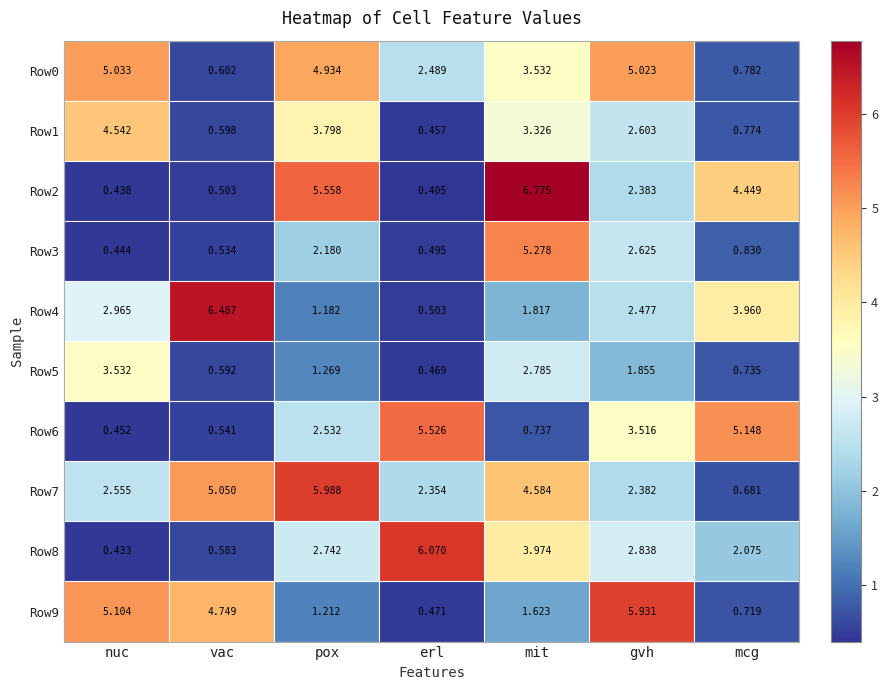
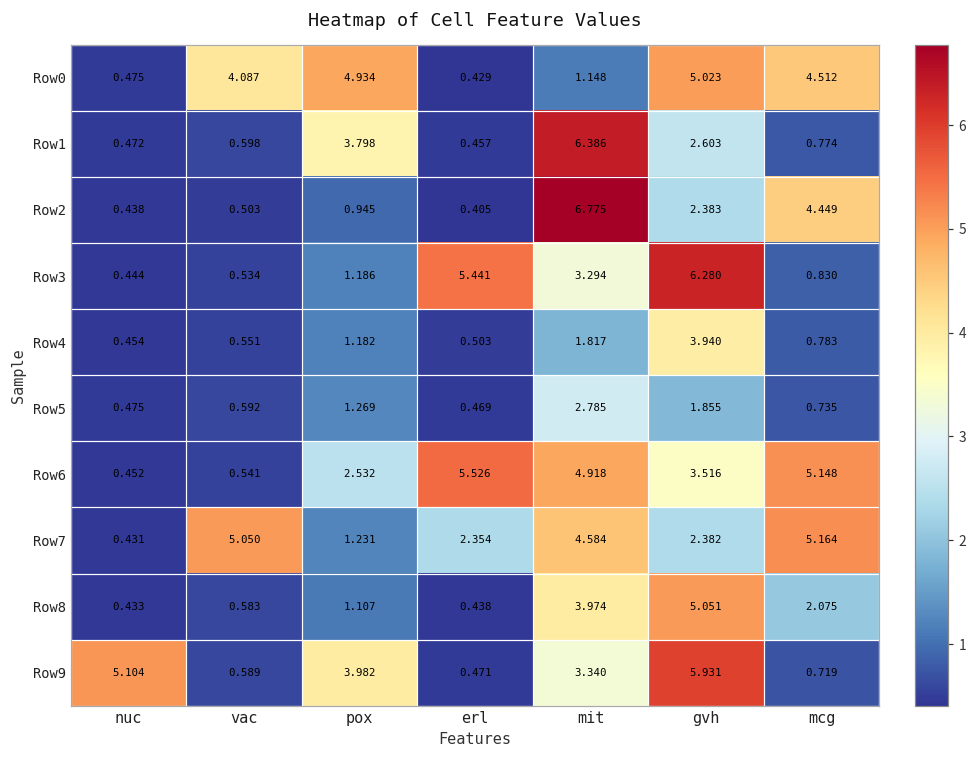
  {
    "Row0": {
-     "nuc": 5.033,
-     "vac": 0.602,
+     "nuc": 0.475,
+     "vac": 4.087,
      "pox": 4.934,
-     "erl": 2.489,
-     "mit": 3.532,
+     "erl": 0.429,
+     "mit": 1.148,
      "gvh": 5.023,
-     "mcg": 0.782
+     "mcg": 4.512
    },
    "Row1": {
-     "nuc": 4.542,
+     "nuc": 0.472,
      "vac": 0.598,
      "pox": 3.798,
      "erl": 0.457,
-     "mit": 3.326,
+     "mit": 6.386,
      "gvh": 2.603,
      "mcg": 0.774
    },
    "Row2": {
      "nuc": 0.438,
      "vac": 0.503,
-     "pox": 5.558,
+     "pox": 0.945,
      "erl": 0.405,
      "mit": 6.775,
      "gvh": 2.383,
      "mcg": 4.449
    },
    "Row3": {
      "nuc": 0.444,
      "vac": 0.534,
-     "pox": 2.180,
-     "erl": 0.495,
-     "mit": 5.278,
-     "gvh": 2.625,
+     "pox": 1.186,
+     "erl": 5.441,
+     "mit": 3.294,
+     "gvh": 6.280,
      "mcg": 0.830
    },
    "Row4": {
-     "nuc": 2.965,
-     "vac": 6.487,
+     "nuc": 0.454,
+     "vac": 0.551,
      "pox": 1.182,
      "erl": 0.503,
      "mit": 1.817,
-     "gvh": 2.477,
-     "mcg": 3.960
+     "gvh": 3.940,
+     "mcg": 0.783
    },
    "Row5": {
-     "nuc": 3.532,
+     "nuc": 0.475,
      "vac": 0.592,
      "pox": 1.269,
      "erl": 0.469,
      "mit": 2.785,
      "gvh": 1.855,
      "mcg": 0.735
    },
    "Row6": {
      "nuc": 0.452,
      "vac": 0.541,
      "pox": 2.532,
      "erl": 5.526,
-     "mit": 0.737,
+     "mit": 4.918,
      "gvh": 3.516,
      "mcg": 5.148
    },
    "Row7": {
-     "nuc": 2.555,
+     "nuc": 0.431,
      "vac": 5.050,
-     "pox": 5.988,
+     "pox": 1.231,
      "erl": 2.354,
      "mit": 4.584,
      "gvh": 2.382,
-     "mcg": 0.681
+     "mcg": 5.164
    },
    "Row8": {
      "nuc": 0.433,
      "vac": 0.583,
-     "pox": 2.742,
-     "erl": 6.070,
+     "pox": 1.107,
+     "erl": 0.438,
      "mit": 3.974,
-     "gvh": 2.838,
+     "gvh": 5.051,
      "mcg": 2.075
    },
    "Row9": {
      "nuc": 5.104,
-     "vac": 4.749,
-     "pox": 1.212,
+     "vac": 0.589,
+     "pox": 3.982,
      "erl": 0.471,
-     "mit": 1.623,
+     "mit": 3.340,
      "gvh": 5.931,
      "mcg": 0.719
    }
  }
